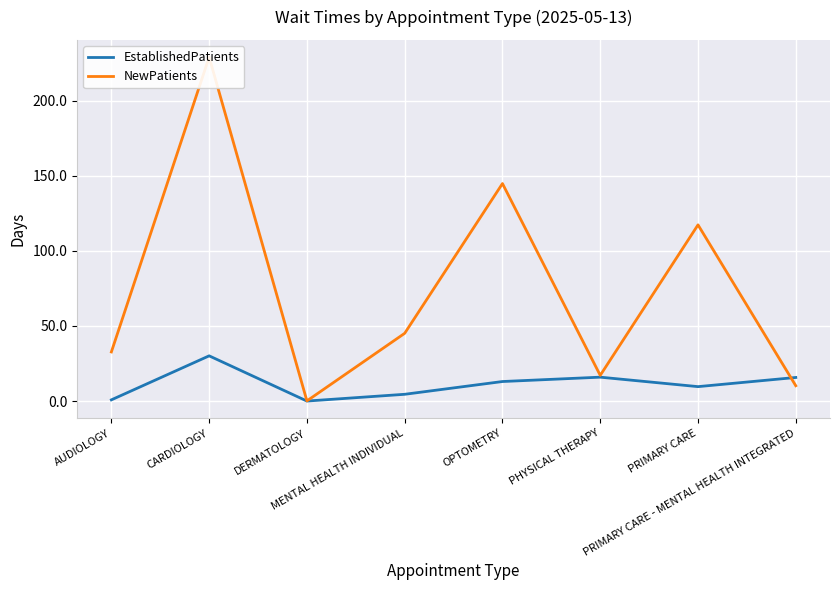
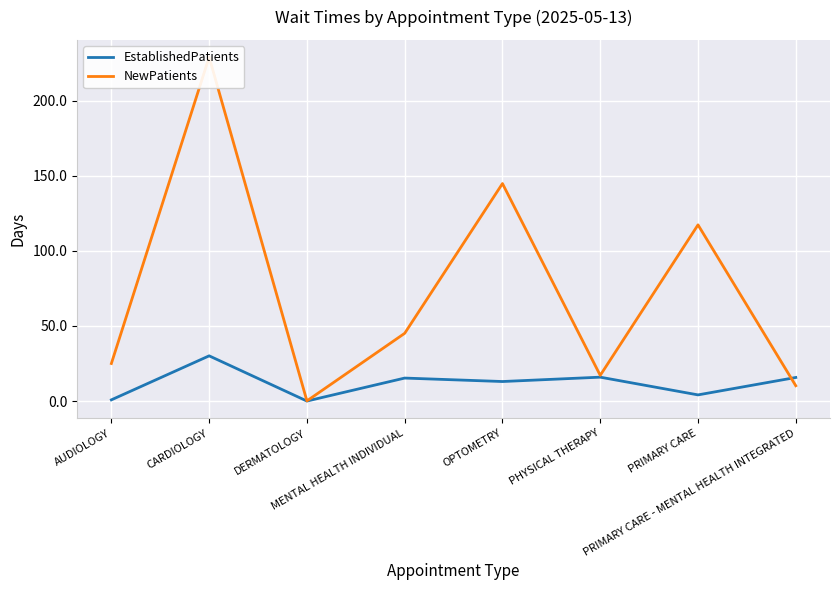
  {
    "EstablishedPatients": {
      "AUDIOLOGY": 1,
      "CARDIOLOGY": 30,
-     "MENTAL HEALTH INDIVIDUAL": 5,
+     "MENTAL HEALTH INDIVIDUAL": 15,
      "OPTOMETRY": 13,
-     "PRIMARY CARE": 10,
+     "PRIMARY CARE": 4,
      "PRIMARY CARE - MENTAL HEALTH INTEGRATED": 16
    },
    "NewPatients": {
-     "AUDIOLOGY": 33,
+     "AUDIOLOGY": 25,
      "MENTAL HEALTH INDIVIDUAL": 45,
      "OPTOMETRY": 145,
      "PRIMARY CARE": 117,
      "PRIMARY CARE - MENTAL HEALTH INTEGRATED": 10
    }
  }
